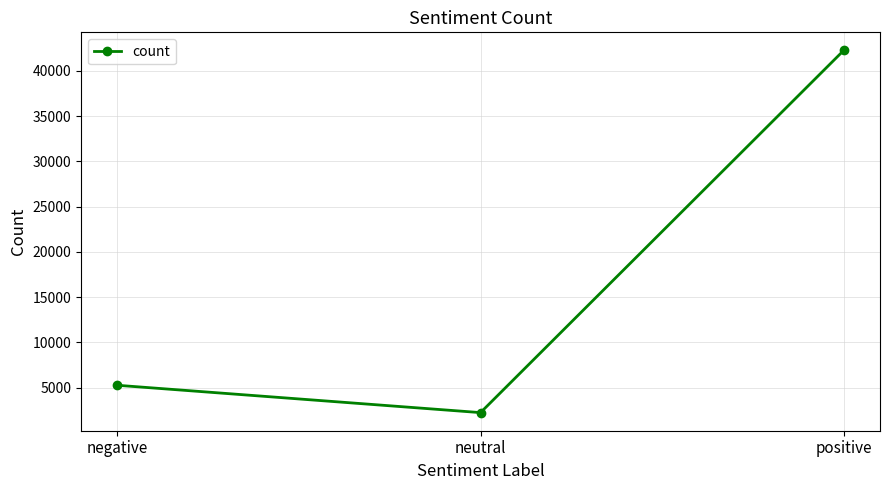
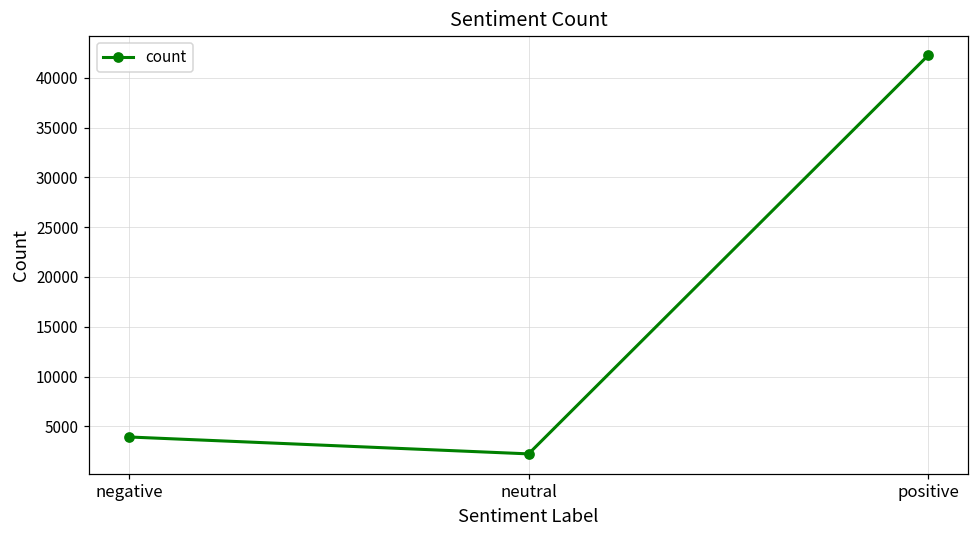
  {
-   "negative": 5000,
+   "negative": 4000,
    "neutral": 2000,
    "positive": 42000
  }
